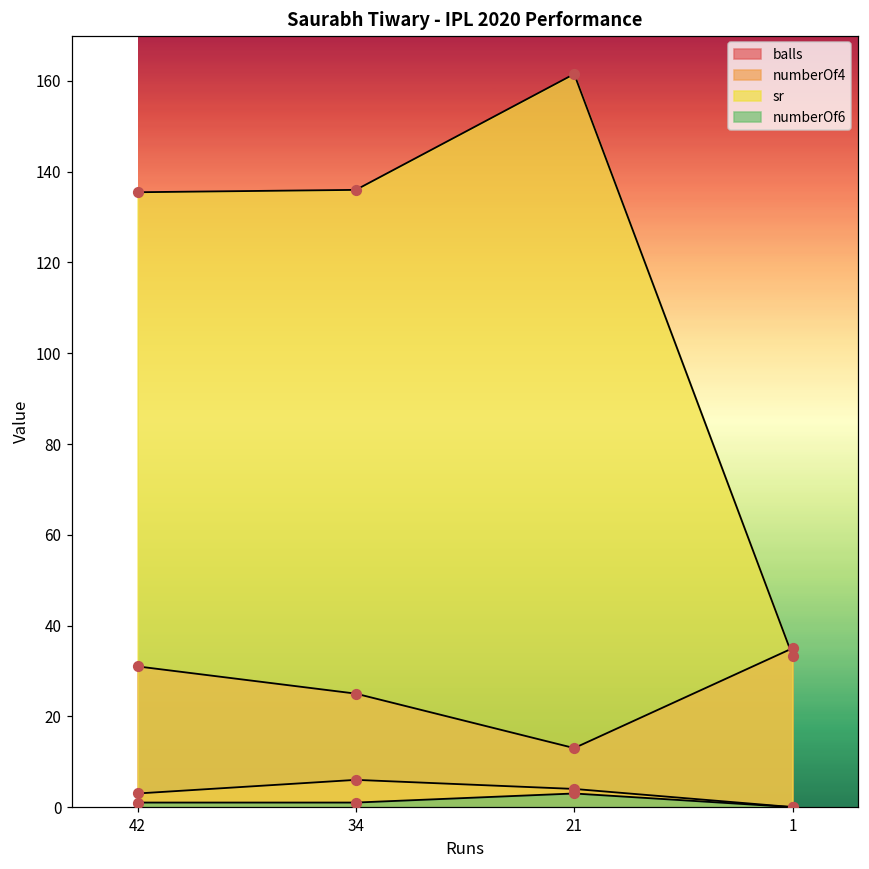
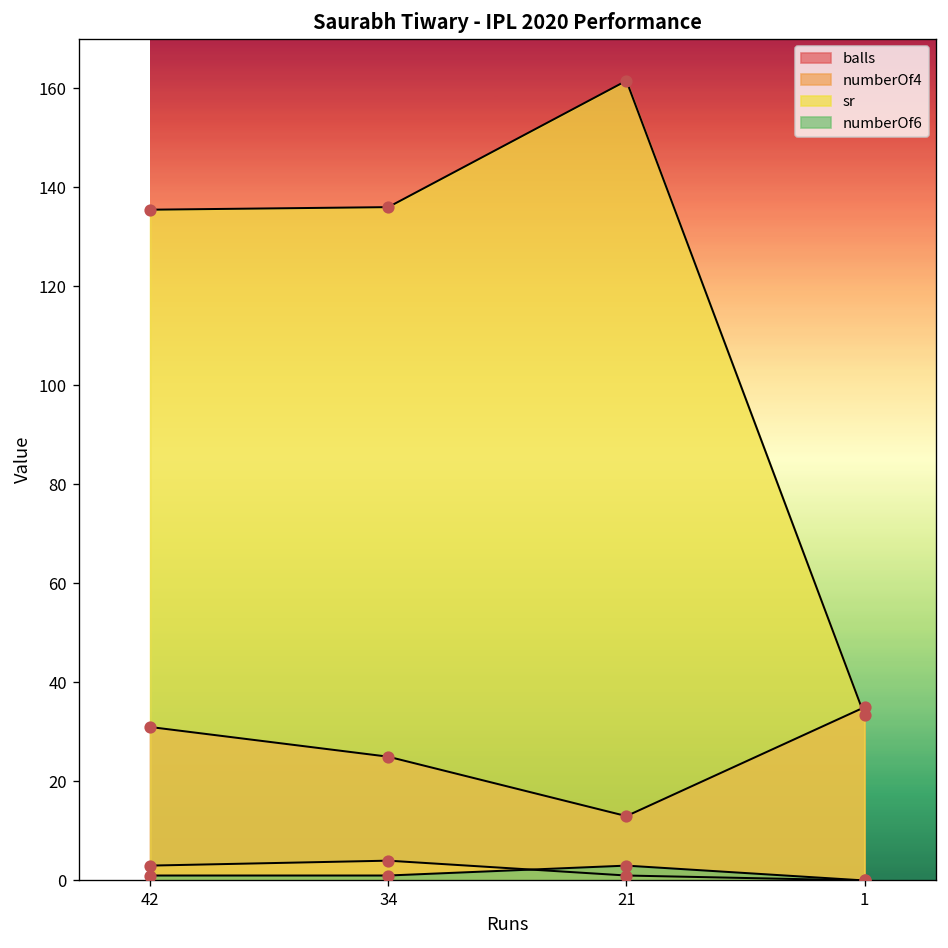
  {
    "balls": {
      "42": 31,
      "34": 25,
      "21": 13,
      "1": 35
    },
    "numberOf4": {
      "42": 3,
-     "34": 6,
-     "21": 4
+     "34": 4,
+     "21": 1
    },
    "sr": {
      "42": 135,
      "34": 136,
      "21": 162,
      "1": 33
    },
    "numberOf6": {
      "42": 1,
      "34": 1,
      "21": 3
    }
  }
